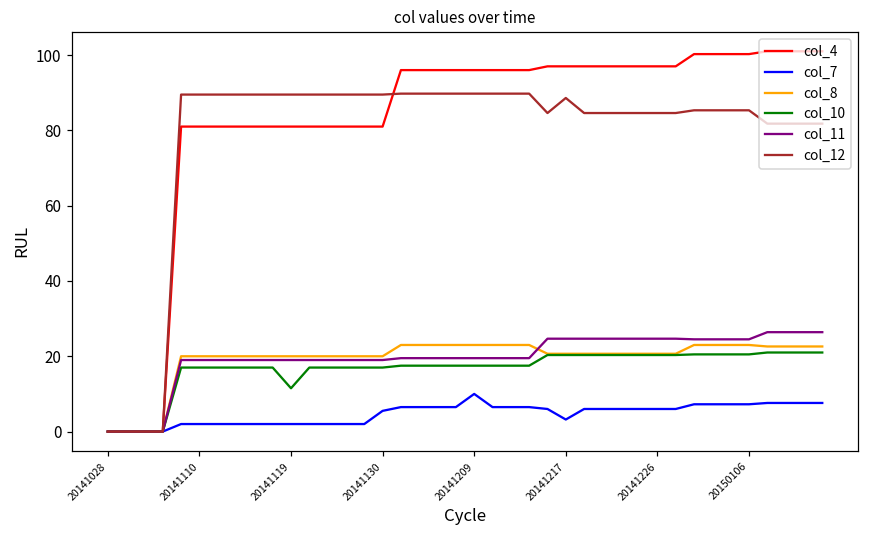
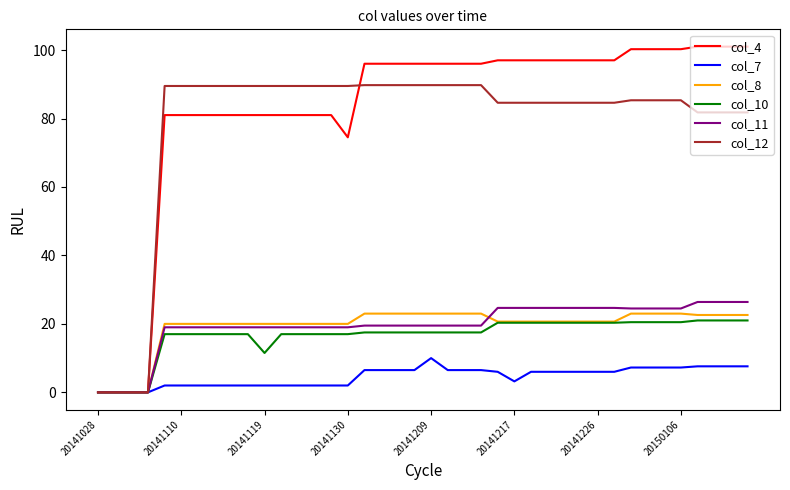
  {
    "col_4": {
      "20141110": 81,
      "20141119": 81,
-     "20141130": 81,
+     "20141130": 75,
      "20141209": 96,
      "20141217": 97,
      "20141226": 97,
      "20150106": 100
    },
    "col_7": {
      "20141110": 2,
      "20141119": 2,
-     "20141130": 6,
+     "20141130": 2,
      "20141209": 10,
      "20141217": 3,
      "20141226": 6,
      "20150106": 7
    },
    "col_8": {
      "20141110": 20,
      "20141119": 20,
      "20141130": 20,
      "20141209": 23,
      "20150106": 23
    },
    "col_10": {
      "20141110": 17,
      "20141119": 12,
      "20141130": 17,
      "20141209": 18,
      "20150106": 21
    },
    "col_11": {
      "20141110": 19,
      "20141119": 19,
      "20141130": 19,
      "20141209": 20,
      "20141217": 25,
      "20141226": 25,
      "20150106": 25
    },
    "col_12": {
      "20141110": 90,
      "20141119": 90,
      "20141130": 90,
      "20141209": 90,
-     "20141217": 89,
+     "20141217": 85,
      "20141226": 85,
      "20150106": 85
    }
  }
